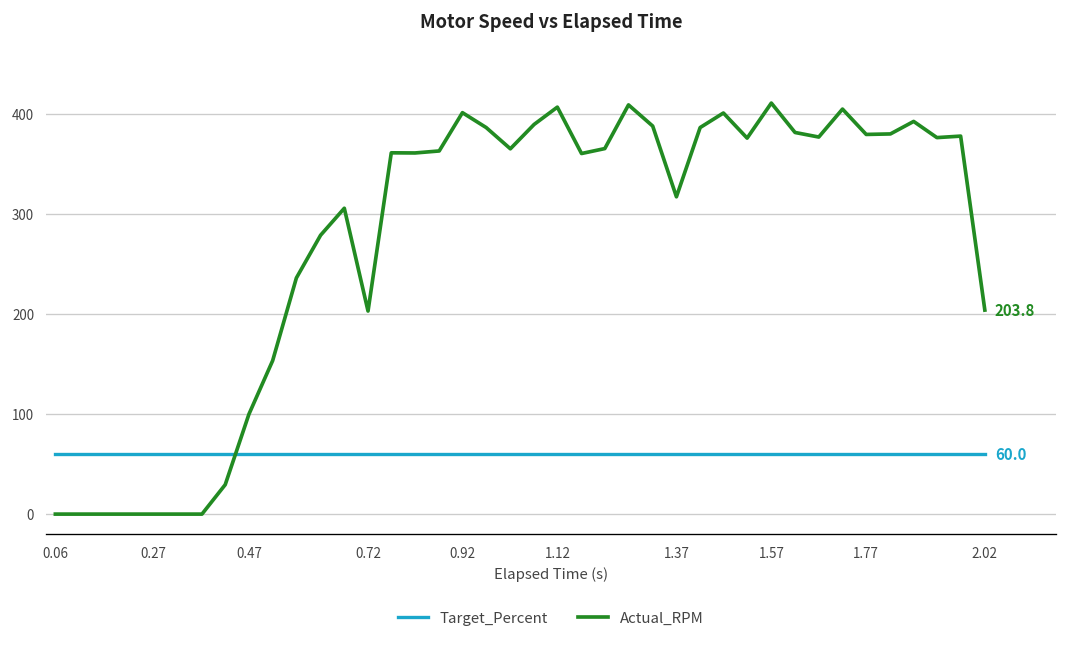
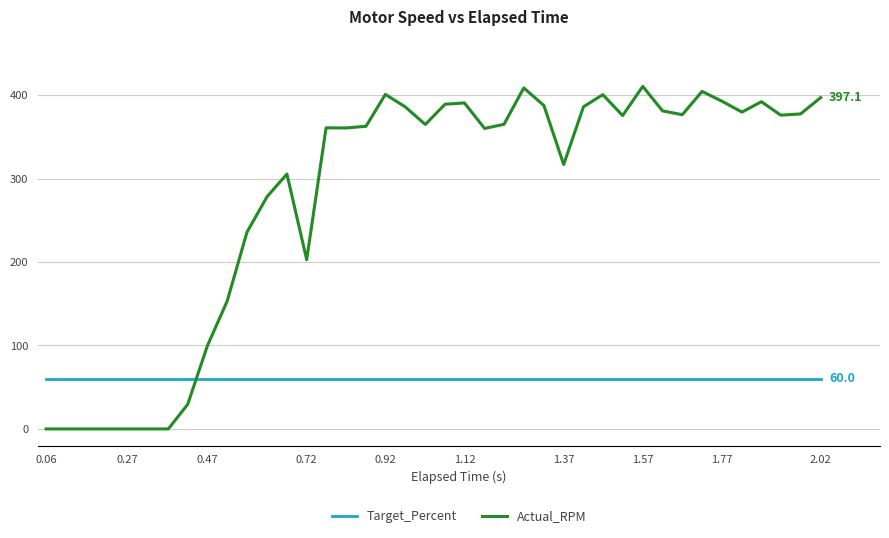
  {
    "Target_Percent": {
      "2.02": 60.0
    },
    "Actual_RPM": {
-     "1.12": 410,
-     "1.77": 380,
-     "2.02": 203.8
+     "1.12": 390,
+     "1.77": 390,
+     "2.02": 397.1
    }
  }
